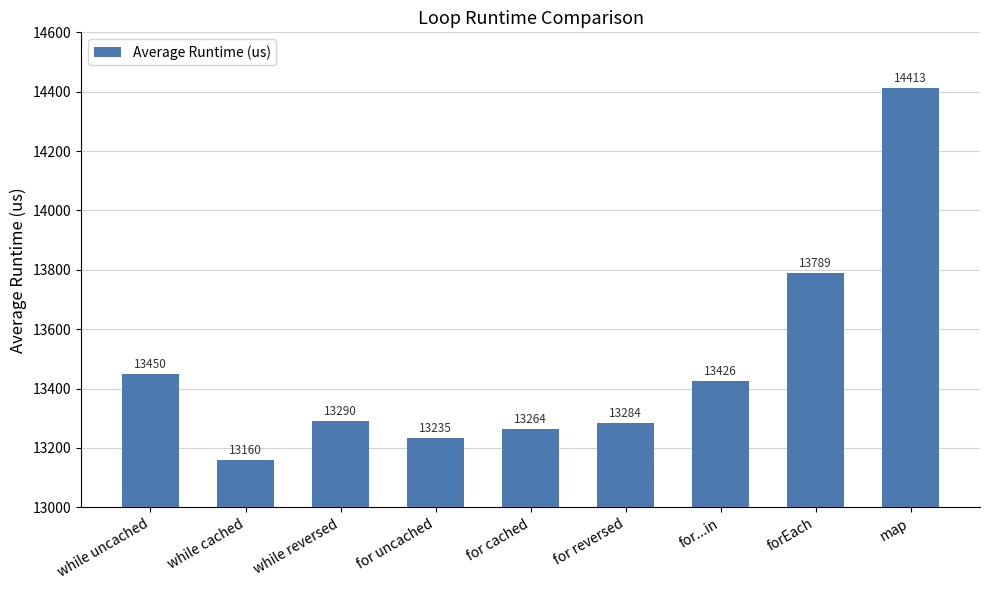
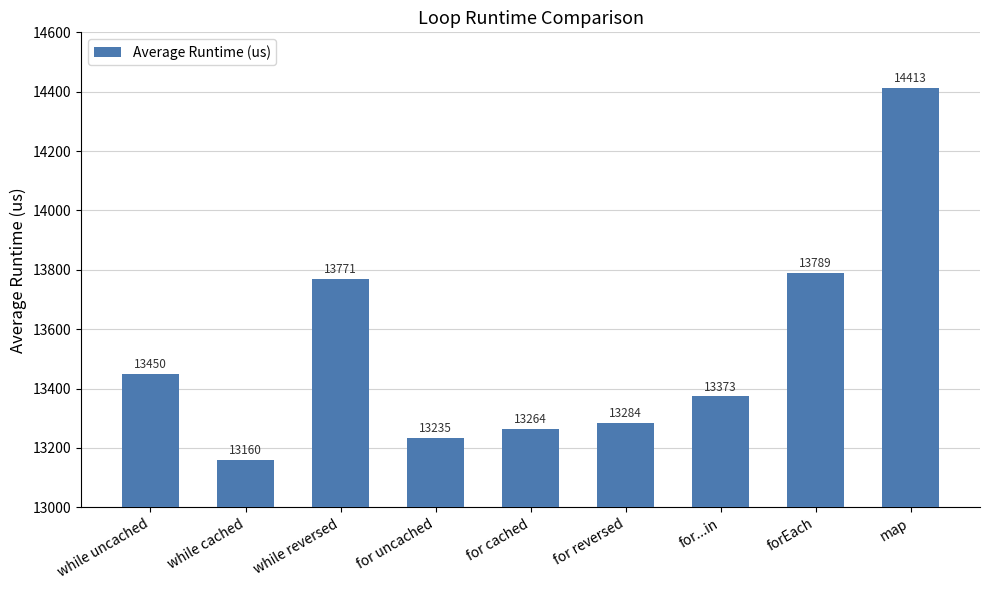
  {
    "while uncached": 13450,
    "while cached": 13160,
-   "while reversed": 13290,
+   "while reversed": 13771,
    "for uncached": 13235,
    "for cached": 13264,
    "for reversed": 13284,
-   "for...in": 13426,
+   "for...in": 13373,
    "forEach": 13789,
    "map": 14413
  }
